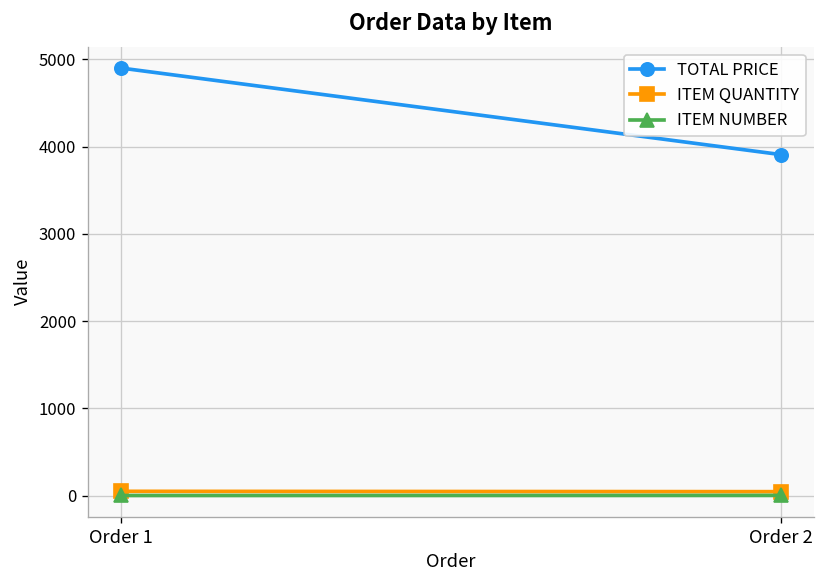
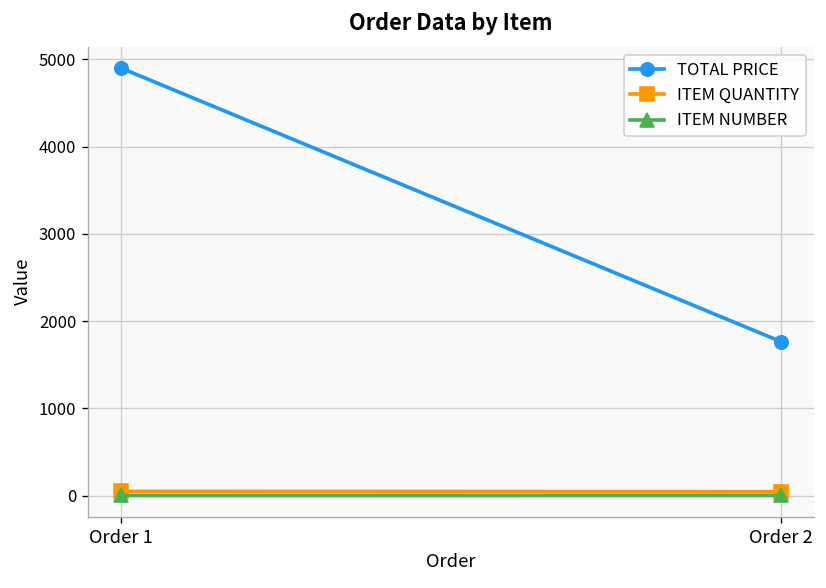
  {
    "TOTAL PRICE": {
      "Order 1": 4900,
-     "Order 2": 3900
+     "Order 2": 1800
    },
    "ITEM QUANTITY": {
      "Order 1": 0,
      "Order 2": 0
    },
    "ITEM NUMBER": {
      "Order 1": 0,
      "Order 2": 0
    }
  }
